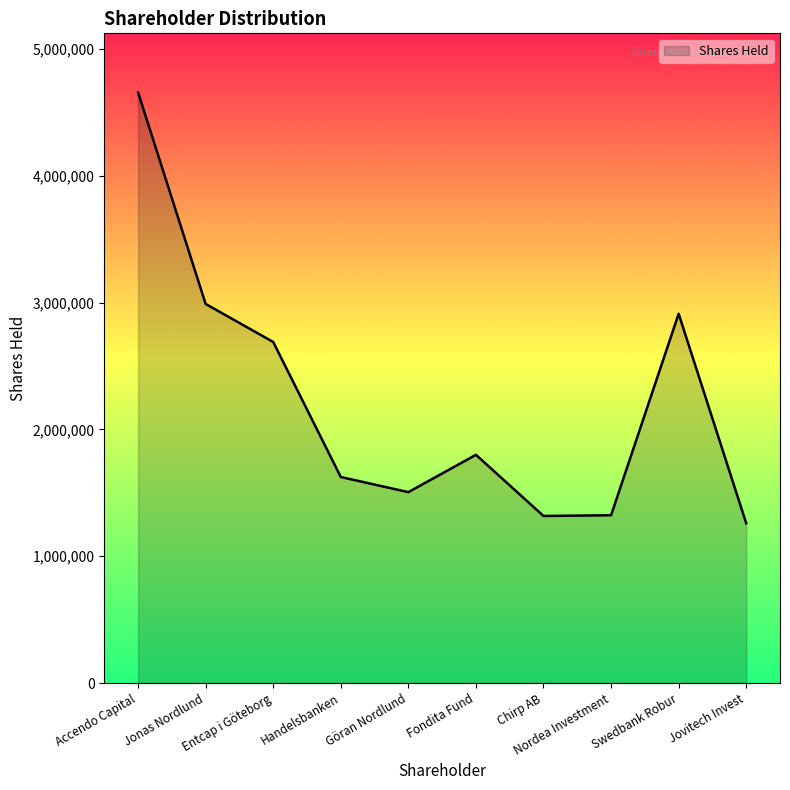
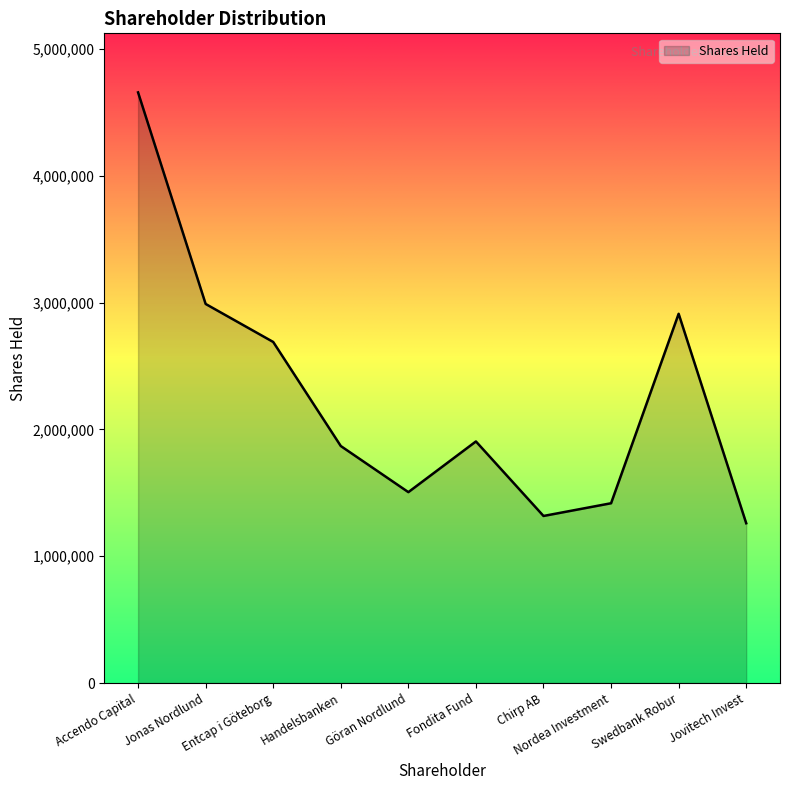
  {
    "Accendo Capital": "4,660,000",
    "Jonas Nordlund": "2,990,000",
    "Entcap i Göteborg": "2,690,000",
-   "Handelsbanken": "1,620,000",
+   "Handelsbanken": "1,870,000",
    "Göran Nordlund": "1,510,000",
-   "Fondita Fund": "1,800,000",
+   "Fondita Fund": "1,910,000",
    "Chirp AB": "1,320,000",
-   "Nordea Investment": "1,320,000",
+   "Nordea Investment": "1,420,000",
    "Swedbank Robur": "2,910,000",
    "Jovitech Invest": "1,260,000"
  }
